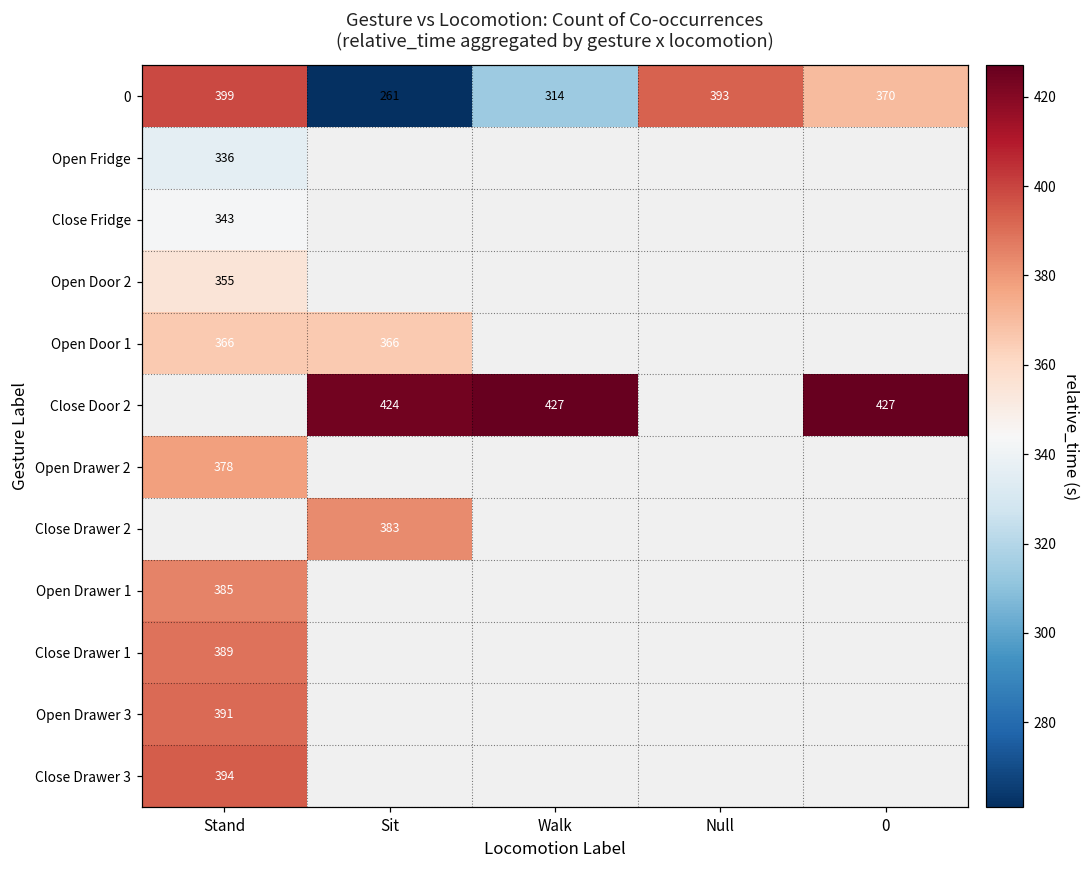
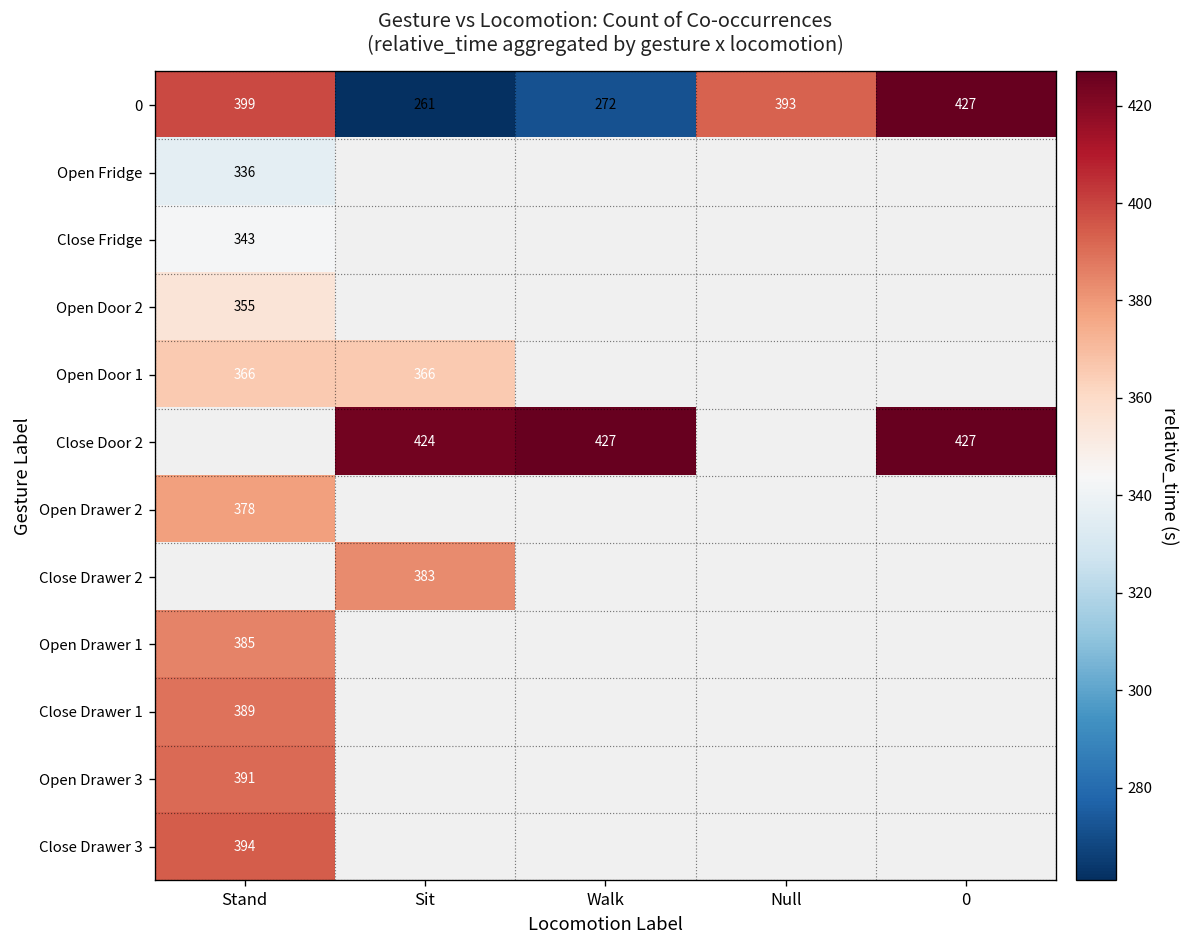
  {
    "0": {
      "Stand": 399,
      "Sit": 261,
-     "Walk": 314,
+     "Walk": 272,
      "Null": 393,
-     "0": 370
+     "0": 427
    },
    "Open Fridge": {
      "Stand": 336
    },
    "Close Fridge": {
      "Stand": 343
    },
    "Open Door 2": {
      "Stand": 355
    },
    "Open Door 1": {
      "Stand": 366,
      "Sit": 366
    },
    "Close Door 2": {
      "Sit": 424,
      "Walk": 427,
      "0": 427
    },
    "Open Drawer 2": {
      "Stand": 378
    },
    "Close Drawer 2": {
      "Sit": 383
    },
    "Open Drawer 1": {
      "Stand": 385
    },
    "Close Drawer 1": {
      "Stand": 389
    },
    "Open Drawer 3": {
      "Stand": 391
    },
    "Close Drawer 3": {
      "Stand": 394
    }
  }
